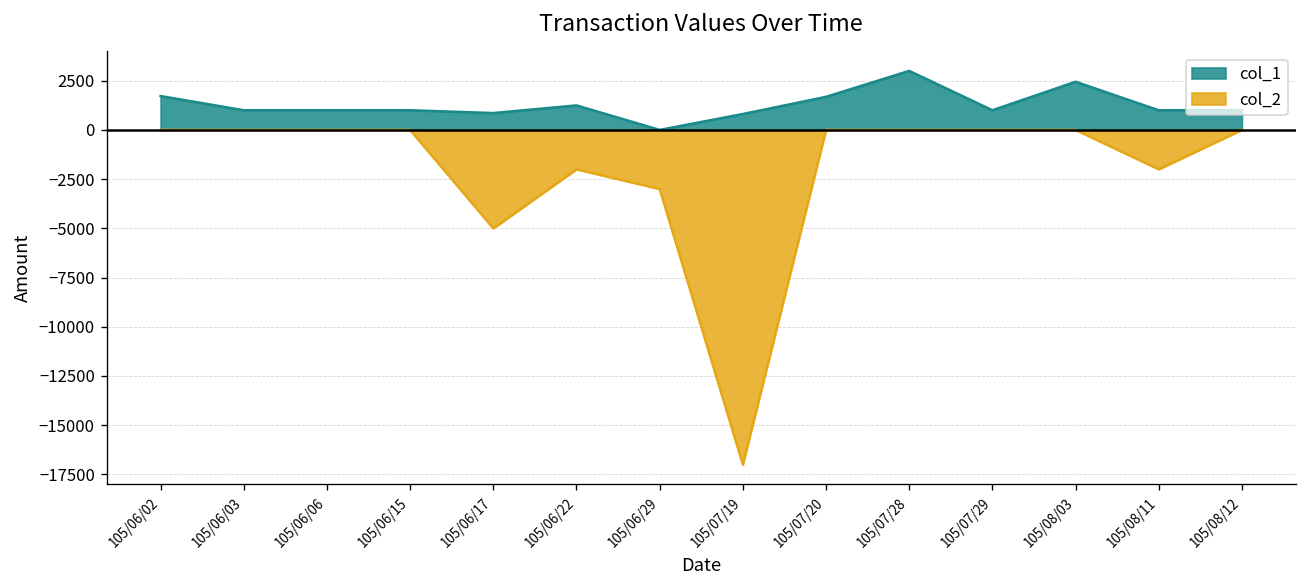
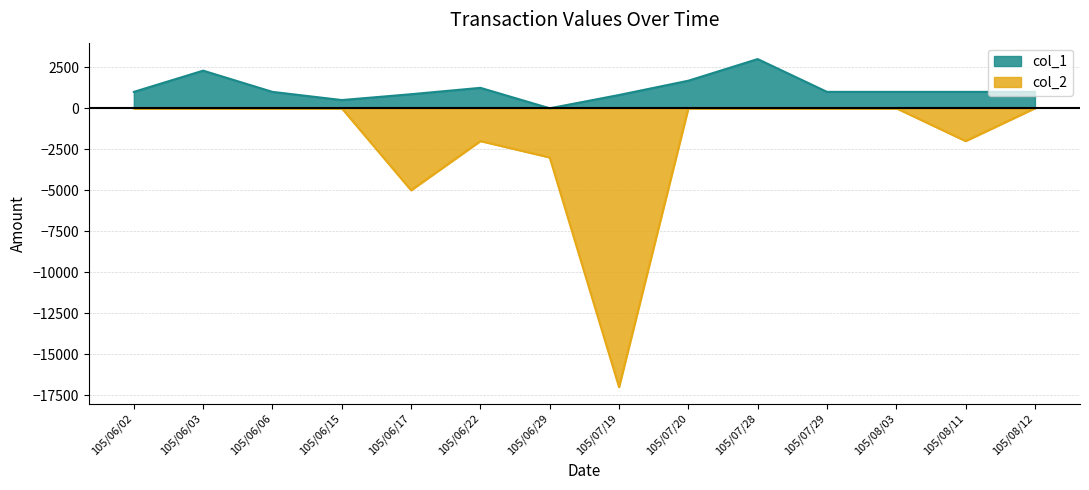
  {
    "col_1": {
-     "105/06/02": 1700,
-     "105/06/03": 1000,
+     "105/06/02": 1000,
+     "105/06/03": 2300,
      "105/06/06": 1000,
-     "105/06/15": 1000,
+     "105/06/15": 500,
      "105/06/17": 900,
      "105/06/22": 1200,
      "105/07/19": 800,
      "105/07/20": 1700,
      "105/07/28": 3000,
      "105/07/29": 1000,
-     "105/08/03": 2400,
+     "105/08/03": 1000,
      "105/08/11": 1000
    }
  }
